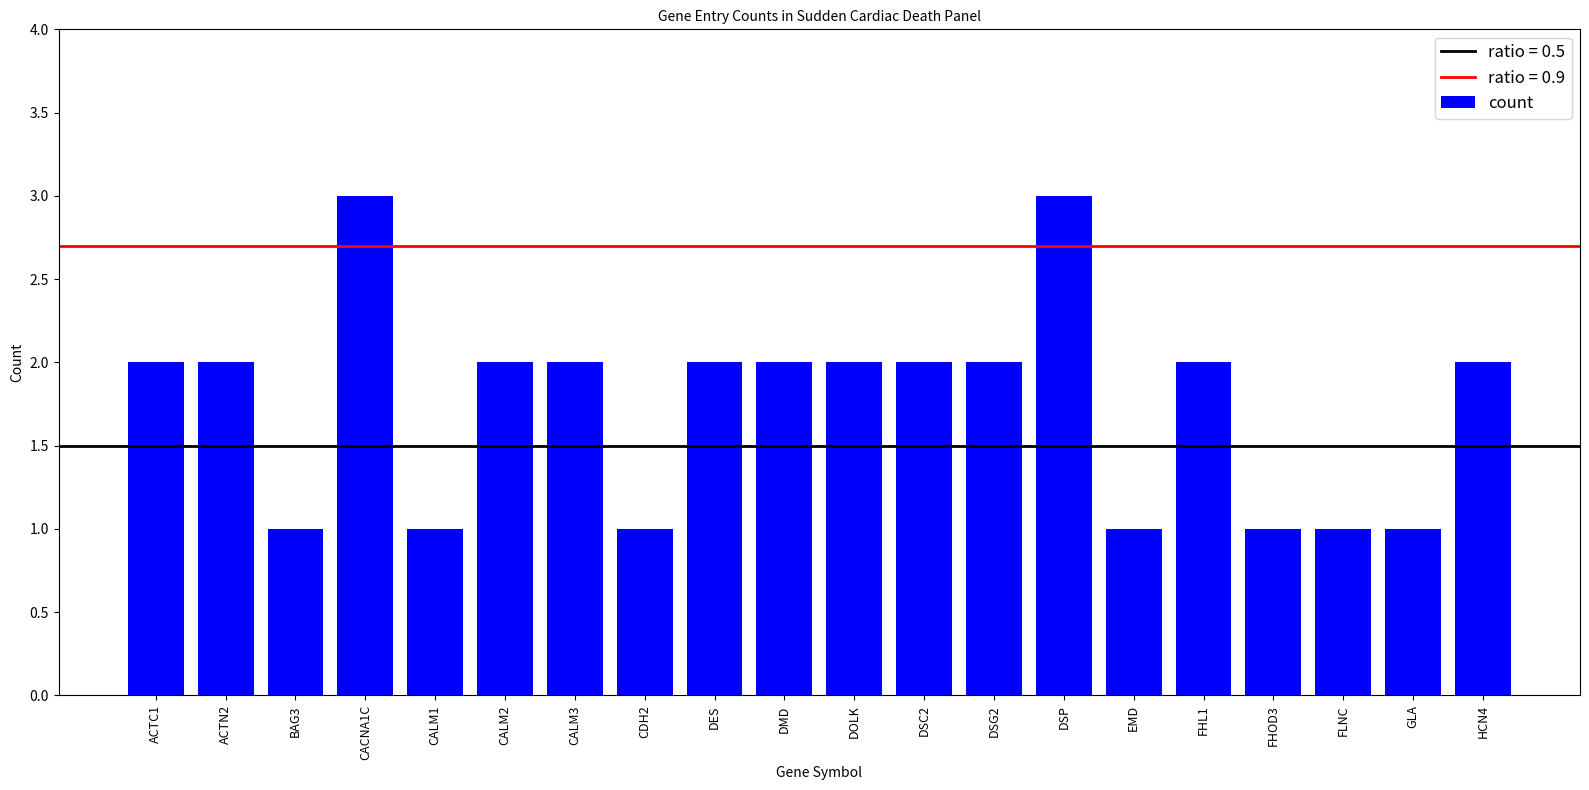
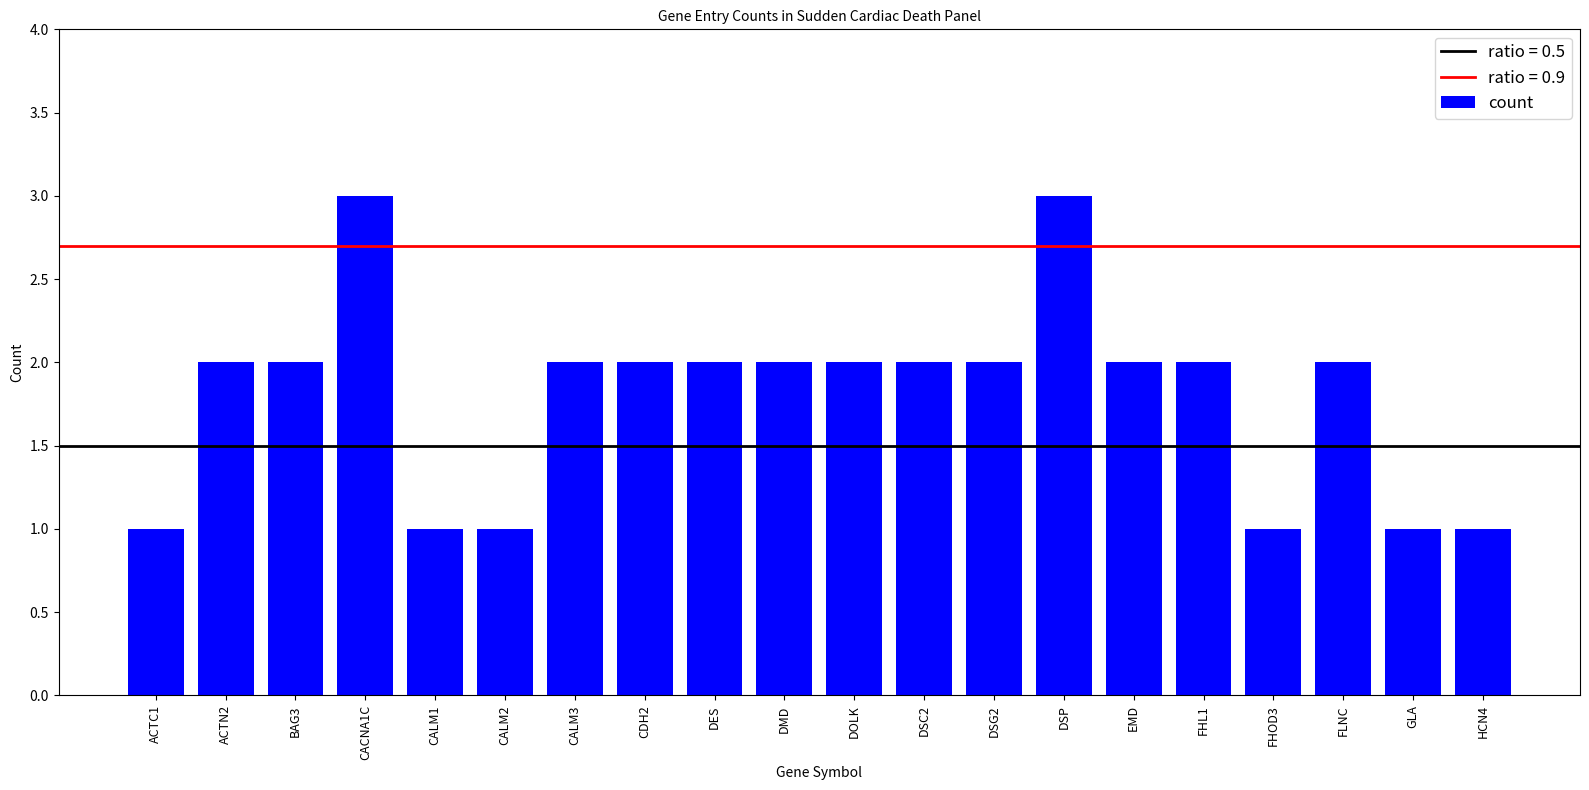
  {
-   "ACTC1": 2,
+   "ACTC1": 1,
    "ACTN2": 2,
-   "BAG3": 1,
+   "BAG3": 2,
    "CACNA1C": 3,
    "CALM1": 1,
-   "CALM2": 2,
+   "CALM2": 1,
    "CALM3": 2,
-   "CDH2": 1,
+   "CDH2": 2,
    "DES": 2,
    "DMD": 2,
    "DOLK": 2,
    "DSC2": 2,
    "DSG2": 2,
    "DSP": 3,
-   "EMD": 1,
+   "EMD": 2,
    "FHL1": 2,
    "FHOD3": 1,
-   "FLNC": 1,
+   "FLNC": 2,
    "GLA": 1,
-   "HCN4": 2
+   "HCN4": 1
  }
